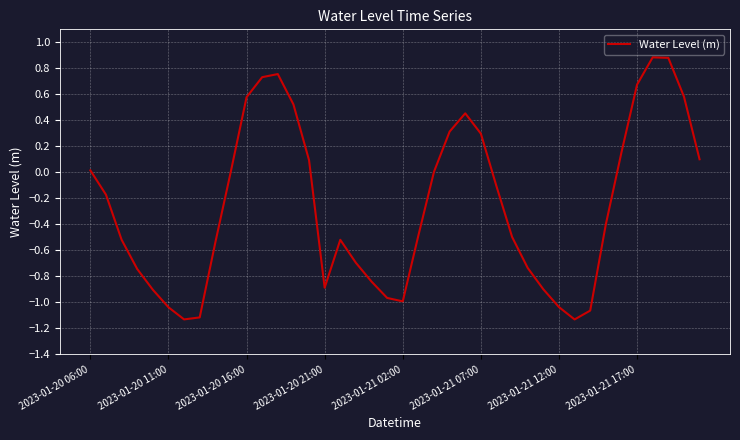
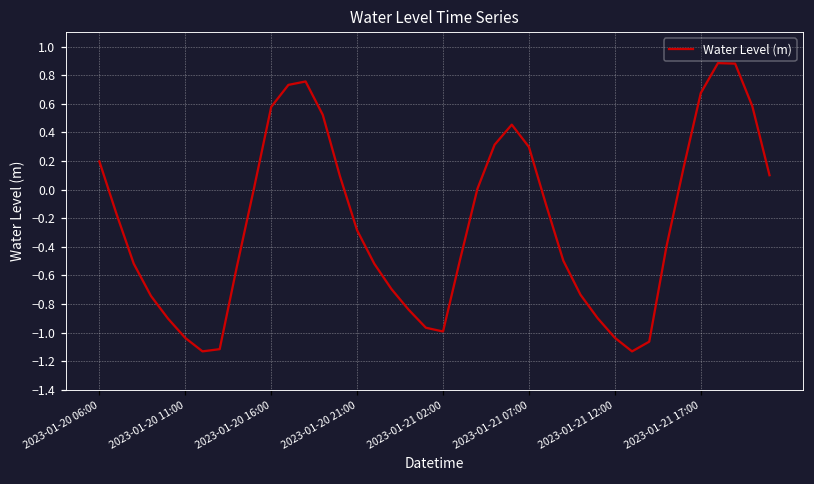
  {
-   "2023-01-20 06:00": 0.02,
+   "2023-01-20 06:00": 0.20,
    "2023-01-20 11:00": -1.04,
    "2023-01-20 16:00": 0.58,
-   "2023-01-20 21:00": -0.89,
+   "2023-01-20 21:00": -0.28,
    "2023-01-21 02:00": -0.99,
    "2023-01-21 07:00": 0.30,
    "2023-01-21 12:00": -1.04,
    "2023-01-21 17:00": 0.67
  }
